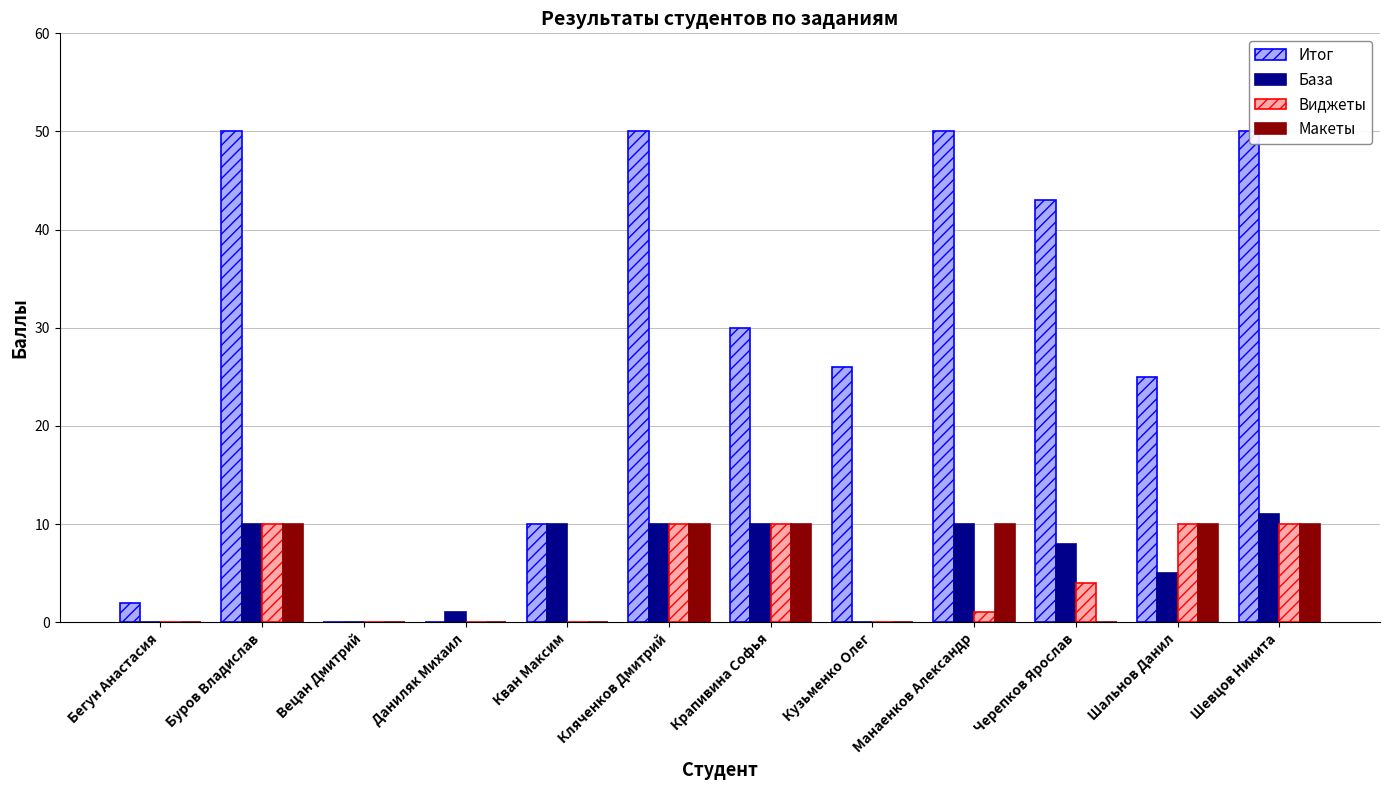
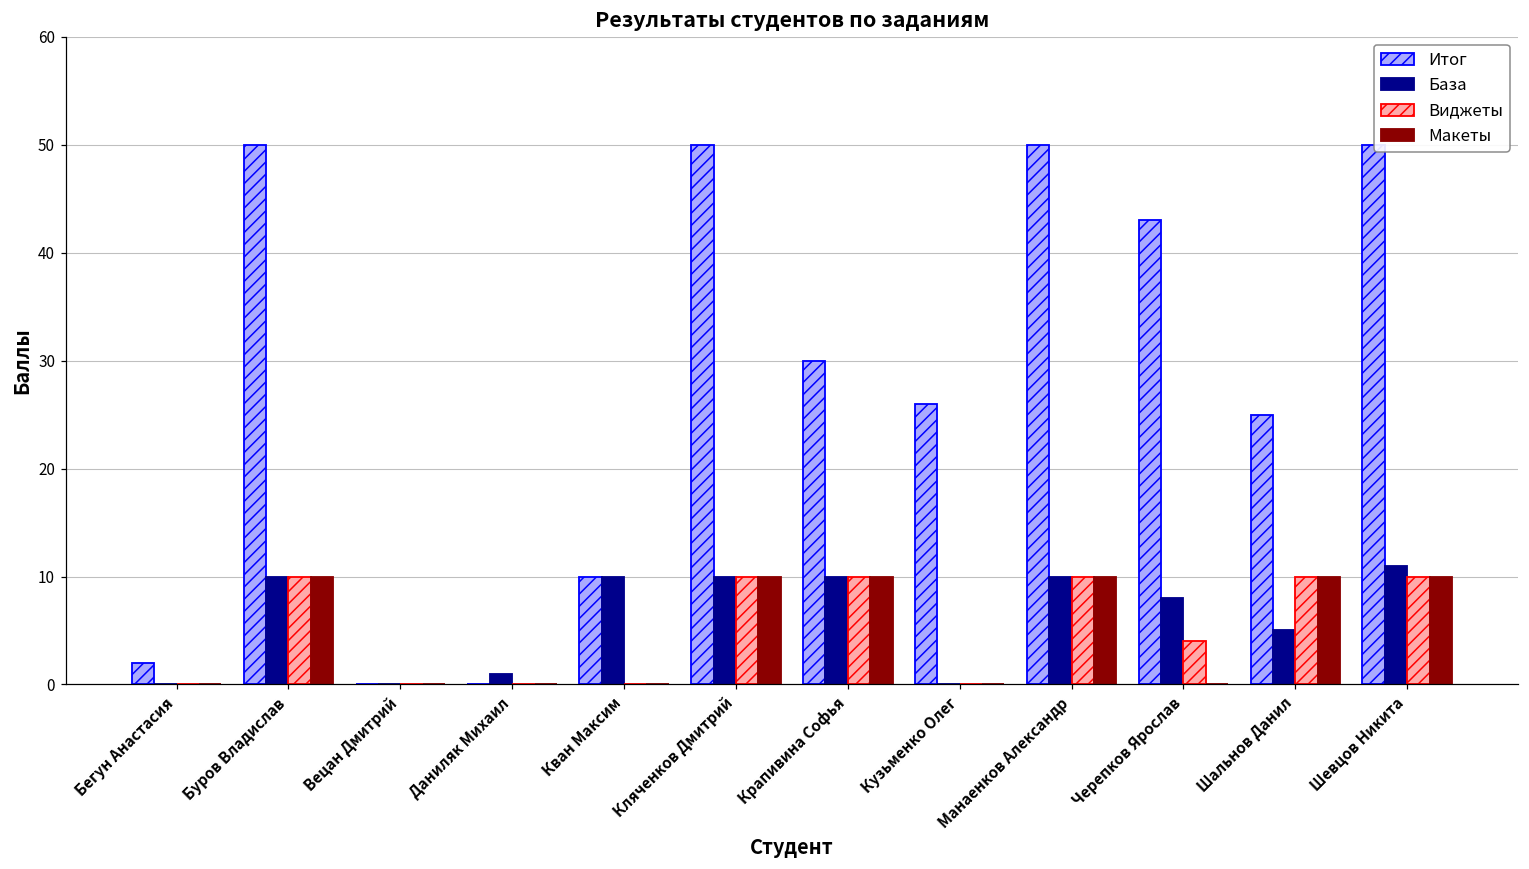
  {
    "Итог": {
      "Бегун Анастасия": 2,
      "Буров Владислав": 50,
      "Вецан Дмитрий": 0,
      "Даниляк Михаил": 0,
      "Кван Максим": 10,
      "Кляченков Дмитрий": 50,
      "Крапивина Софья": 30,
      "Кузьменко Олег": 26,
      "Манаенков Александр": 50,
      "Черепков Ярослав": 43,
      "Шальнов Данил": 25,
      "Шевцов Никита": 50
    },
    "База": {
      "Бегун Анастасия": 0,
      "Буров Владислав": 10,
      "Вецан Дмитрий": 0,
      "Даниляк Михаил": 1,
      "Кван Максим": 10,
      "Кляченков Дмитрий": 10,
      "Крапивина Софья": 10,
      "Кузьменко Олег": 0,
      "Манаенков Александр": 10,
      "Черепков Ярослав": 8,
      "Шальнов Данил": 5,
      "Шевцов Никита": 11
    },
    "Виджеты": {
      "Бегун Анастасия": 0,
      "Буров Владислав": 10,
      "Вецан Дмитрий": 0,
      "Даниляк Михаил": 0,
      "Кван Максим": 0,
      "Кляченков Дмитрий": 10,
      "Крапивина Софья": 10,
      "Кузьменко Олег": 0,
-     "Манаенков Александр": 1,
+     "Манаенков Александр": 10,
      "Черепков Ярослав": 4,
      "Шальнов Данил": 10,
      "Шевцов Никита": 10
    },
    "Макеты": {
      "Бегун Анастасия": 0,
      "Буров Владислав": 10,
      "Вецан Дмитрий": 0,
      "Даниляк Михаил": 0,
      "Кван Максим": 0,
      "Кляченков Дмитрий": 10,
      "Крапивина Софья": 10,
      "Кузьменко Олег": 0,
      "Манаенков Александр": 10,
      "Черепков Ярослав": 0,
      "Шальнов Данил": 10,
      "Шевцов Никита": 10
    }
  }
